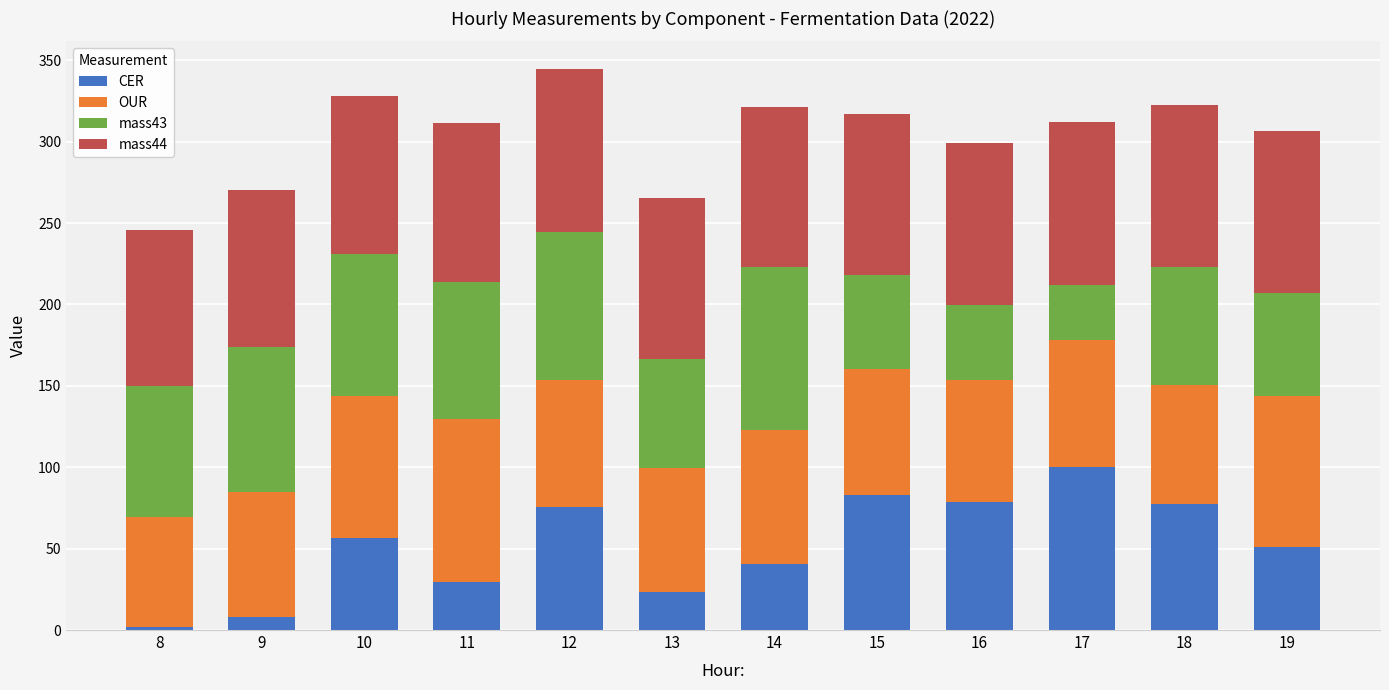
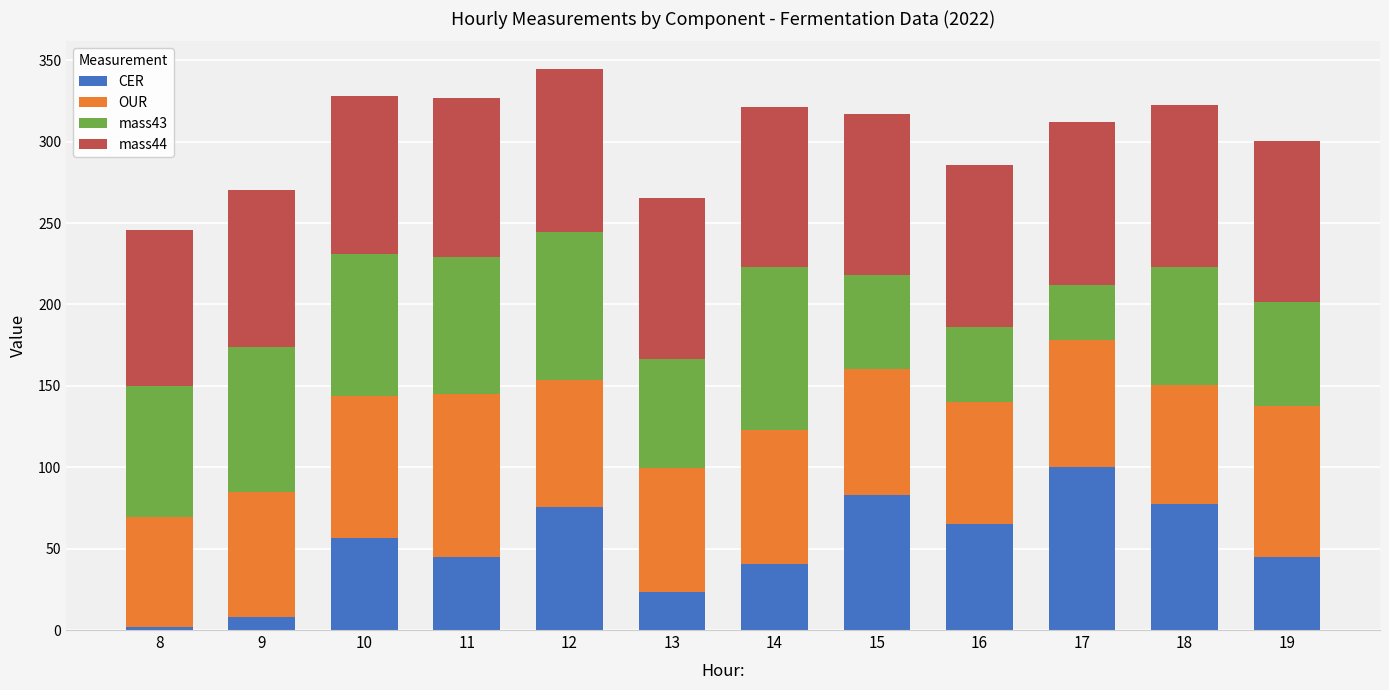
  {
    "CER": {
      "8": 2,
      "9": 8,
      "10": 57,
-     "11": 30,
+     "11": 45,
      "12": 76,
      "13": 23,
      "14": 41,
      "15": 83,
-     "16": 78,
+     "16": 65,
      "17": 100,
      "18": 77,
-     "19": 51
+     "19": 45
    },
    "OUR": {
      "8": 68,
      "9": 77,
      "10": 87,
      "11": 100,
      "12": 78,
      "13": 76,
      "14": 82,
      "15": 77,
      "16": 75,
      "17": 78,
      "18": 73,
      "19": 93
    },
    "mass43": {
      "8": 81,
      "9": 89,
      "10": 87,
      "11": 84,
      "12": 91,
      "13": 67,
      "14": 100,
      "15": 58,
      "16": 46,
      "17": 34,
      "18": 72,
      "19": 64
    },
    "mass44": {
      "8": 96,
      "9": 96,
      "10": 97,
      "11": 98,
      "12": 100,
      "13": 99,
      "14": 99,
      "15": 99,
      "16": 99,
      "17": 100,
      "18": 100,
      "19": 99
    }
  }
